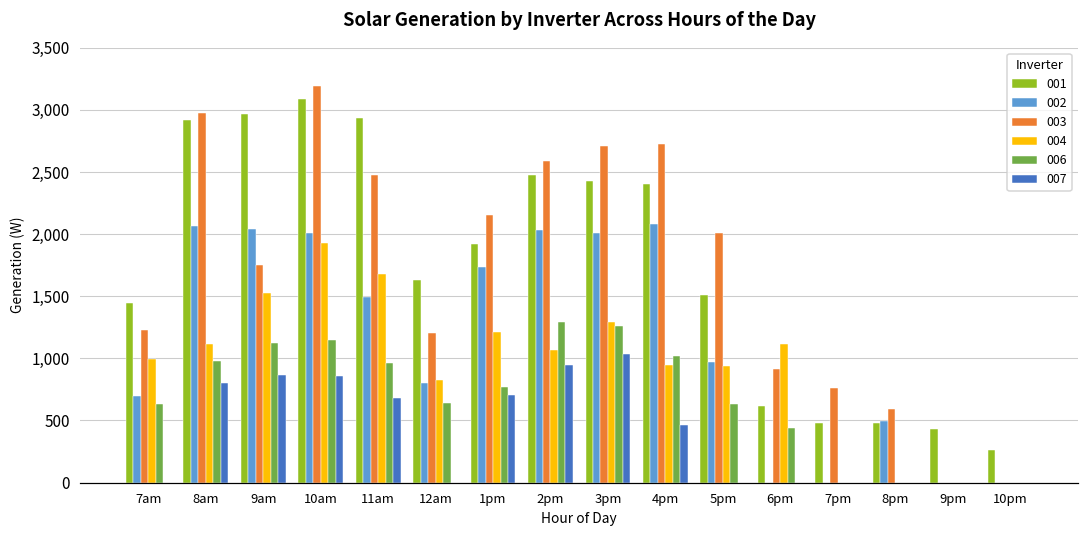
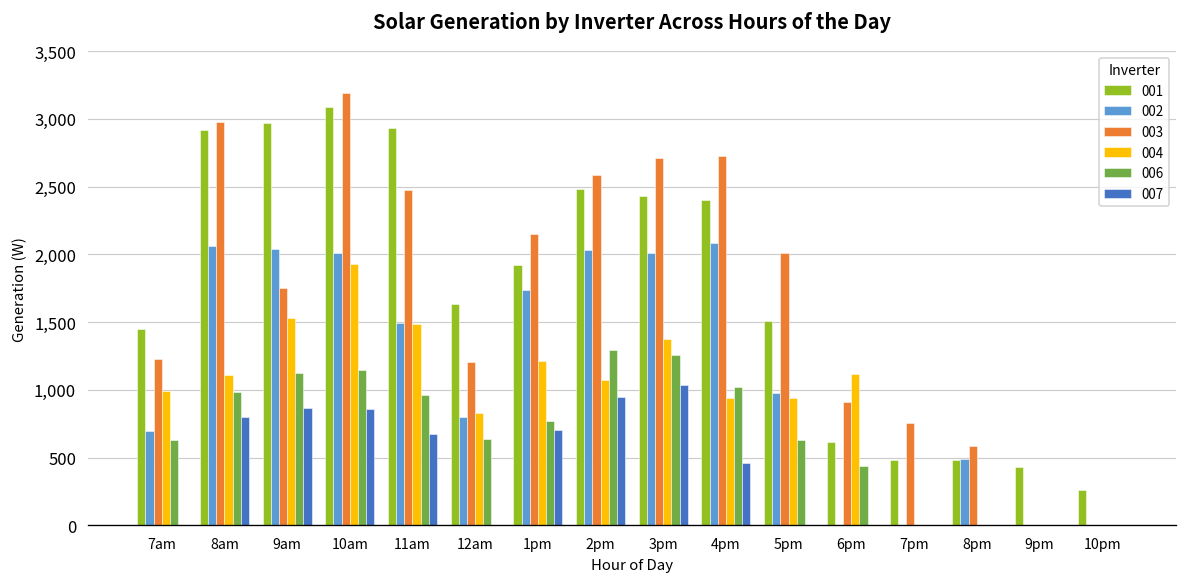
  {
    "003": {
      "7am": "1,230",
      "8am": "2,980",
      "9am": "1,750",
      "10am": "3,190",
      "11am": "2,480",
      "12am": "1,200",
      "1pm": "2,150",
      "2pm": "2,580",
      "3pm": "2,710",
      "4pm": "2,720",
      "5pm": "2,010",
      "6pm": "910",
      "7pm": "760",
      "8pm": "590",
      "9pm": "0",
      "10pm": "0"
    },
    "004": {
      "7am": "990",
      "8am": "1,110",
      "9am": "1,530",
      "10am": "1,930",
-     "11am": "1,680",
+     "11am": "1,480",
      "12am": "830",
      "1pm": "1,210",
      "2pm": "1,070",
-     "3pm": "1,290",
+     "3pm": "1,380",
      "4pm": "940",
      "5pm": "940",
      "6pm": "1,120",
      "7pm": "0",
      "8pm": "0",
      "9pm": "0",
      "10pm": "0"
    }
  }
